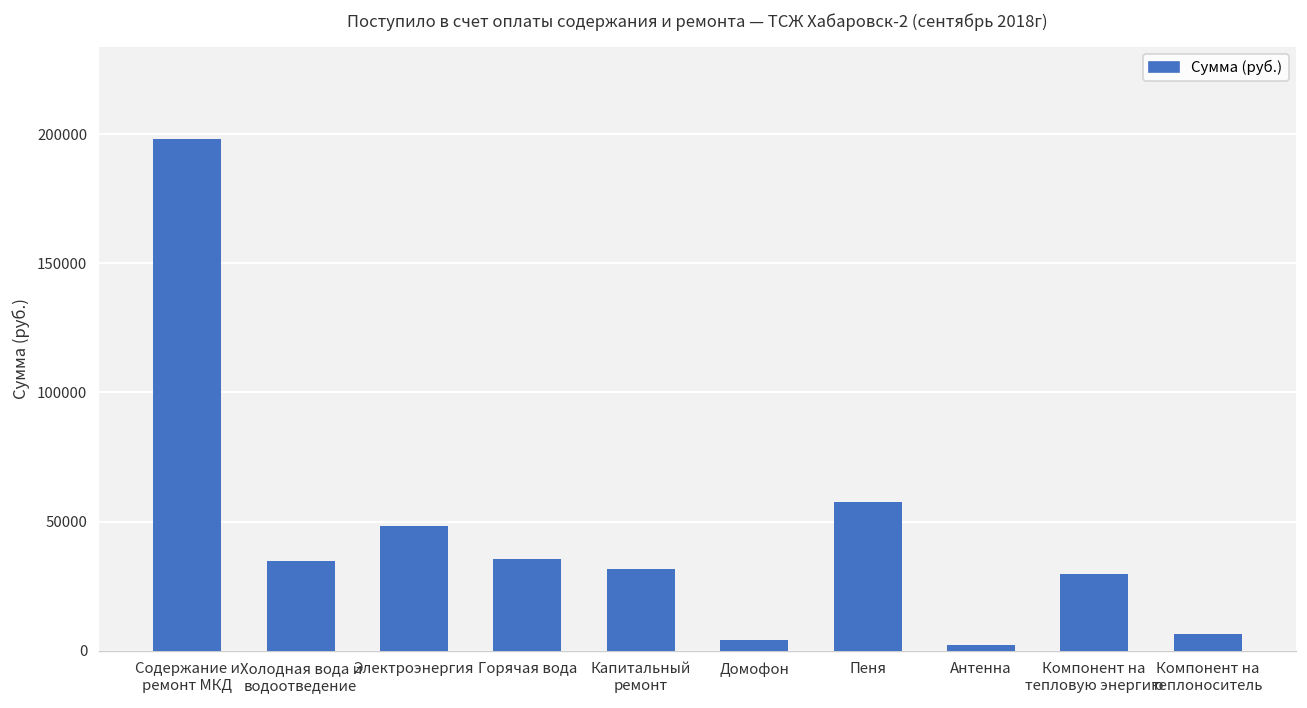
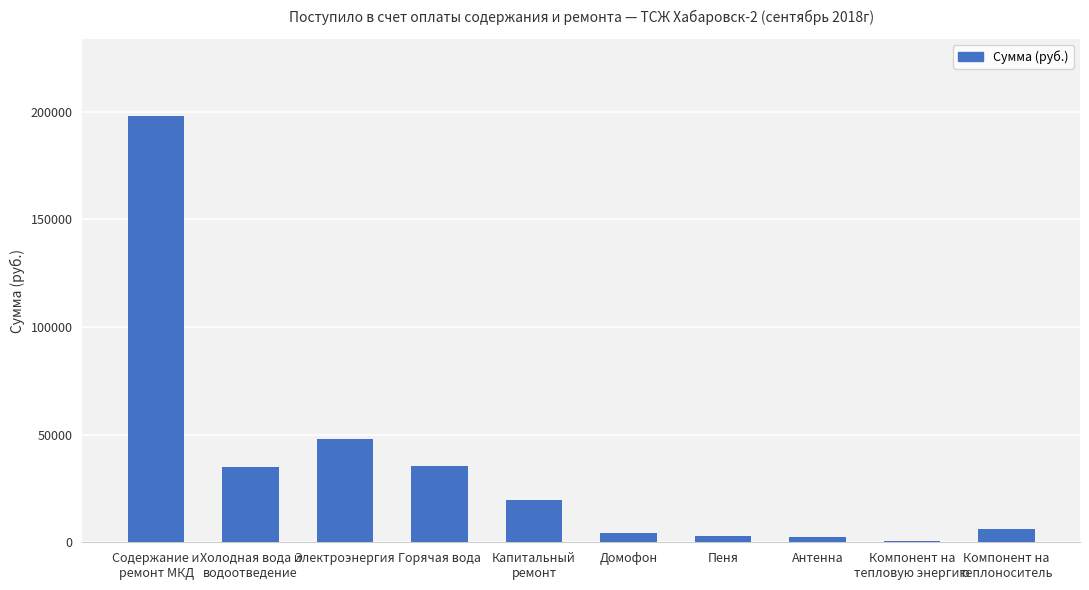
  {
    "Содержание и ремонт МКД": 198000,
    "Холодная вода и водоотведение": 35000,
    "Электроэнергия": 48000,
    "Горячая вода": 35000,
-   "Капитальный ремонт": 32000,
+   "Капитальный ремонт": 20000,
    "Домофон": 4000,
-   "Пеня": 58000,
+   "Пеня": 3000,
    "Антенна": 2000,
-   "Компонент на тепловую энергию": 30000,
+   "Компонент на тепловую энергию": 0,
    "Компонент на теплоноситель": 6000
  }
